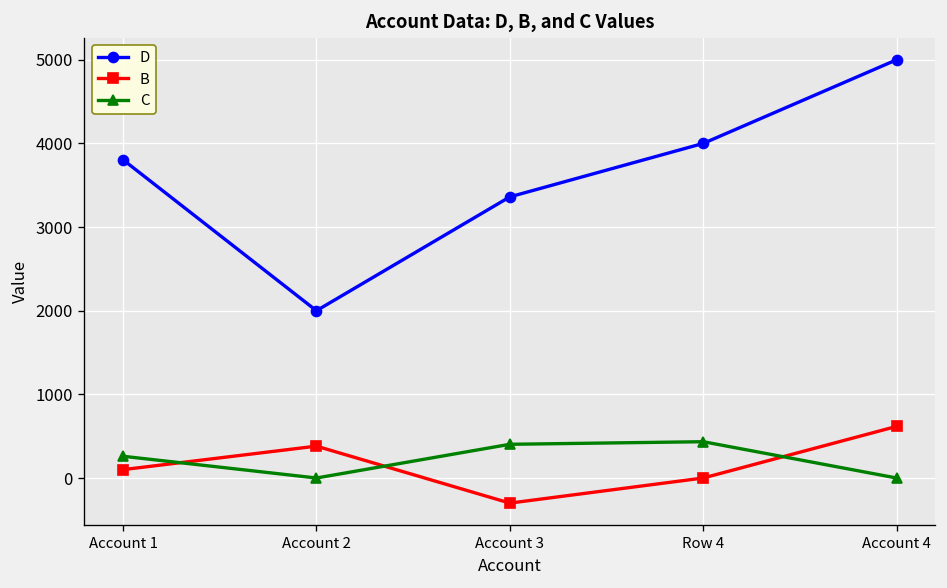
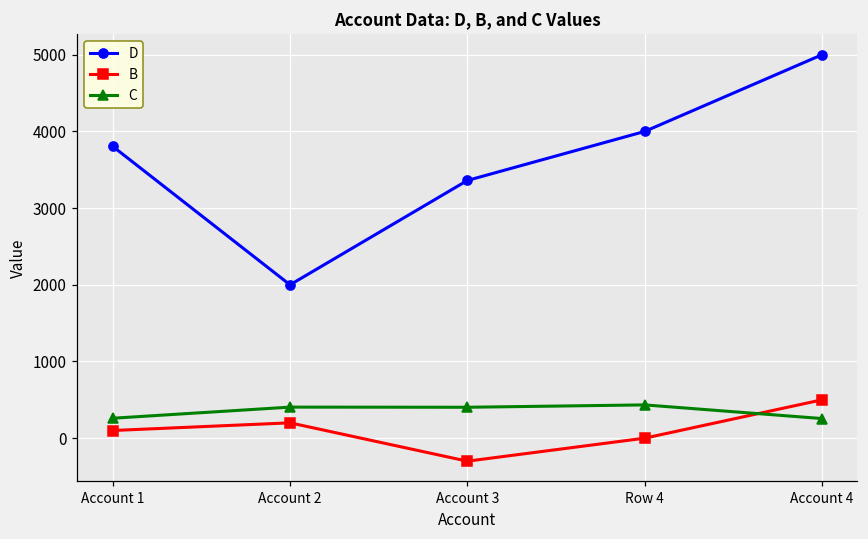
  {
    "D": {
      "Account 1": 3800,
      "Account 2": 2000,
      "Account 3": 3400,
      "Row 4": 4000,
      "Account 4": 5000
    },
    "B": {
      "Account 1": 100,
-     "Account 2": 400,
+     "Account 2": 200,
      "Account 3": -300,
      "Row 4": 0,
-     "Account 4": 600
+     "Account 4": 500
    },
    "C": {
      "Account 1": 300,
-     "Account 2": 0,
+     "Account 2": 400,
      "Account 3": 400,
      "Row 4": 400,
-     "Account 4": 0
+     "Account 4": 300
    }
  }
